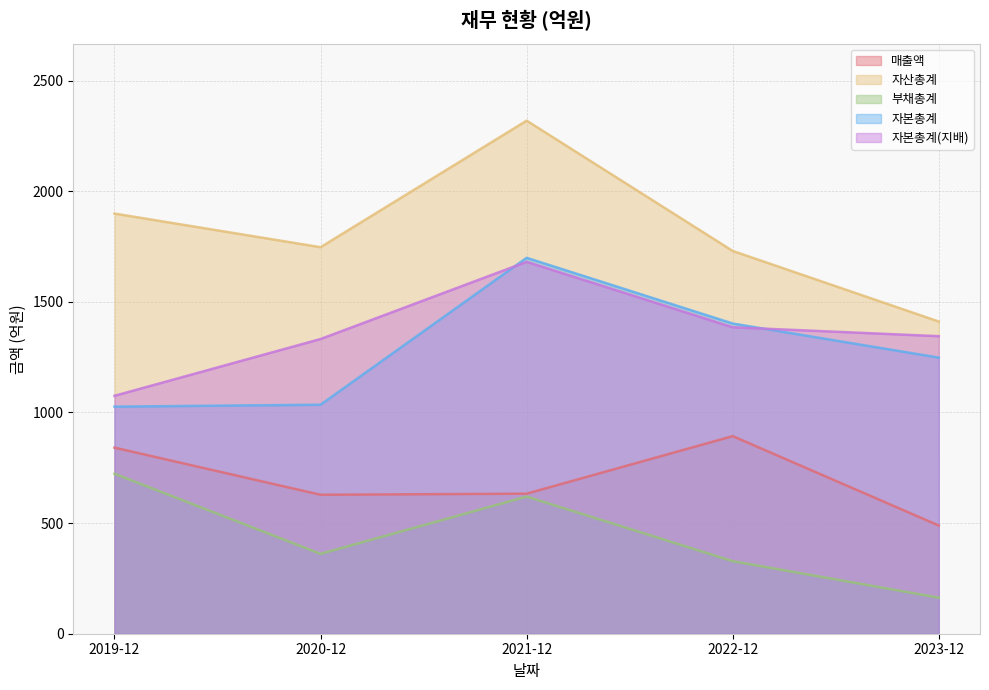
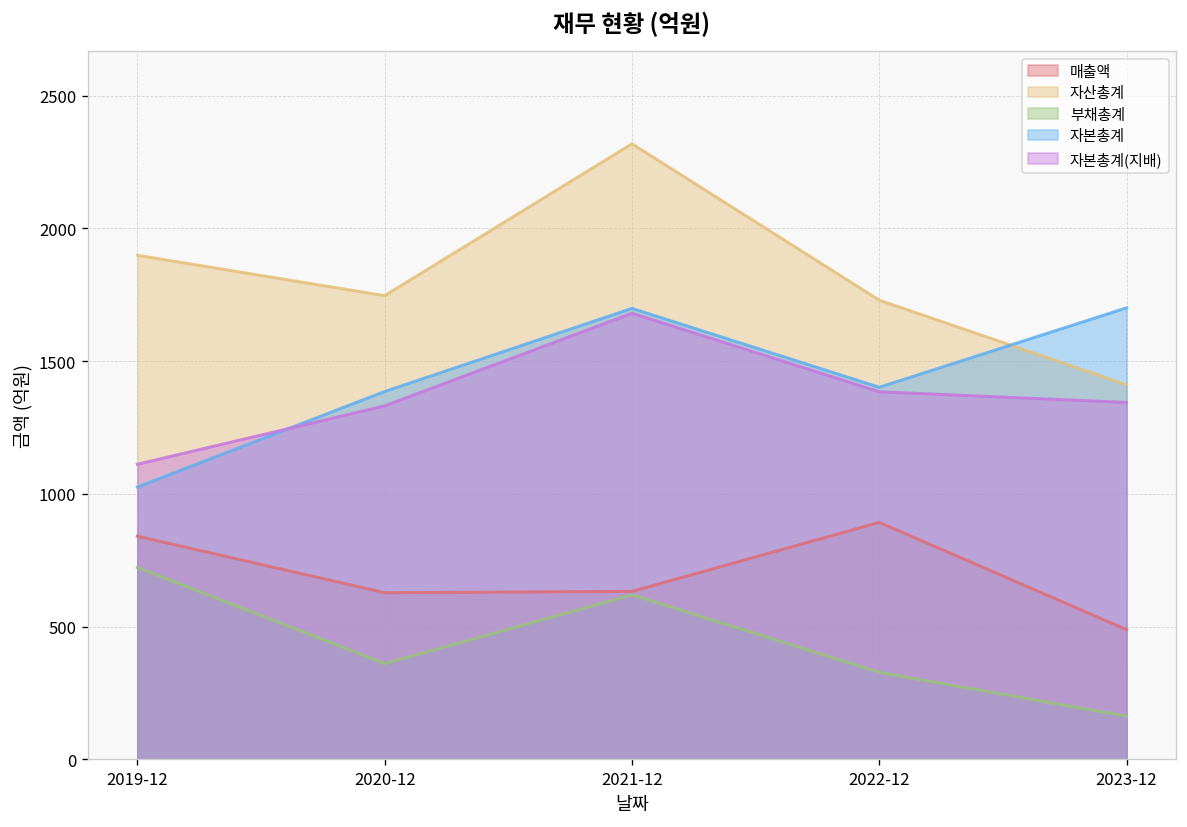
  {
    "자본총계": {
      "2019-12": 1030,
-     "2020-12": 1040,
+     "2020-12": 1390,
      "2021-12": 1700,
      "2022-12": 1400,
-     "2023-12": 1250
+     "2023-12": 1700
    },
    "자본총계(지배)": {
-     "2019-12": 1080,
+     "2019-12": 1110,
      "2020-12": 1330,
      "2021-12": 1680,
      "2022-12": 1390,
      "2023-12": 1340
    }
  }
